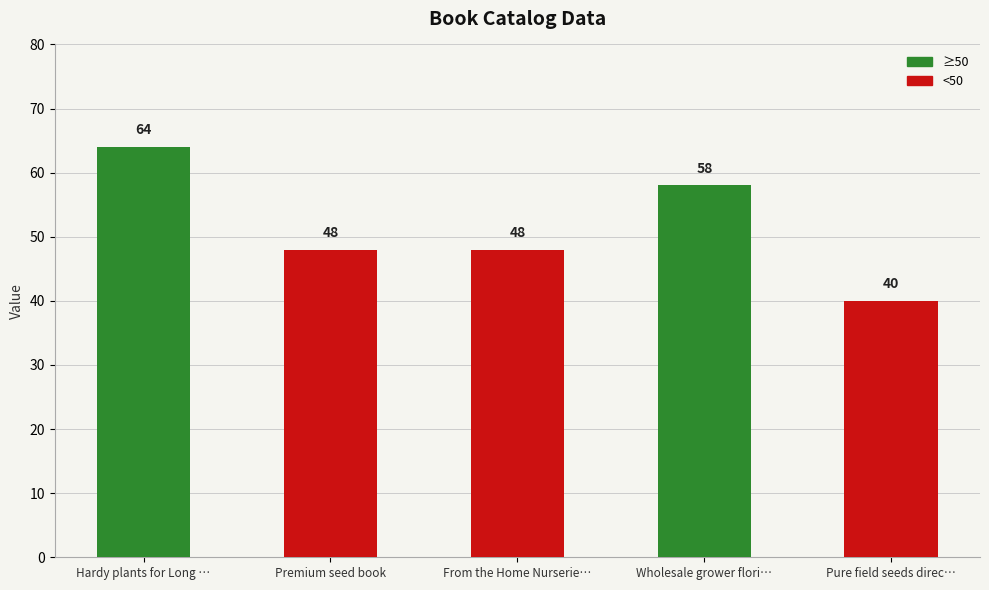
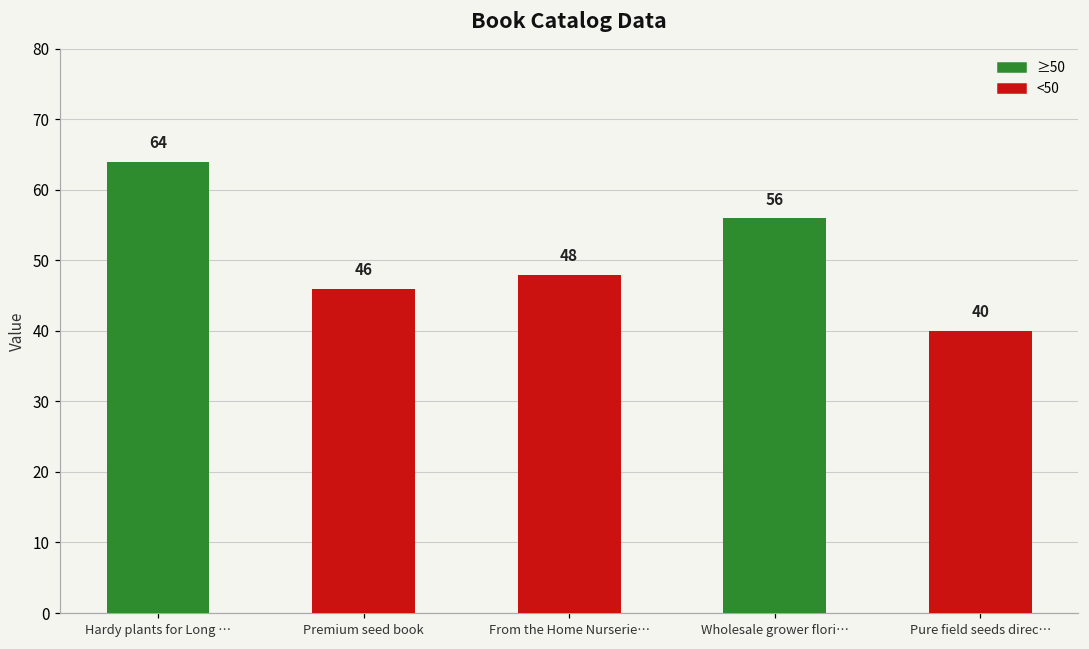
  {
    "Hardy plants for Long …": 64,
-   "Premium seed book": 48,
+   "Premium seed book": 46,
    "From the Home Nurserie…": 48,
-   "Wholesale grower flori…": 58,
+   "Wholesale grower flori…": 56,
    "Pure field seeds direc…": 40
  }
